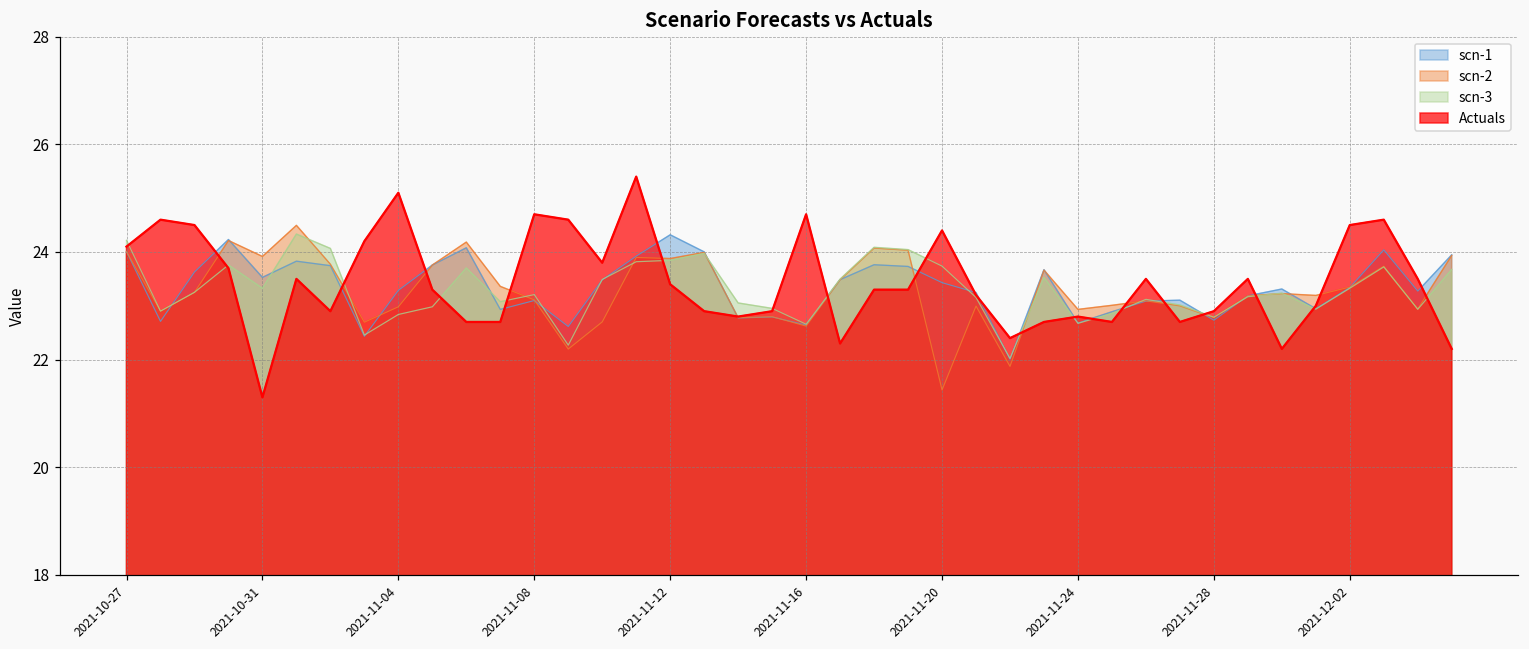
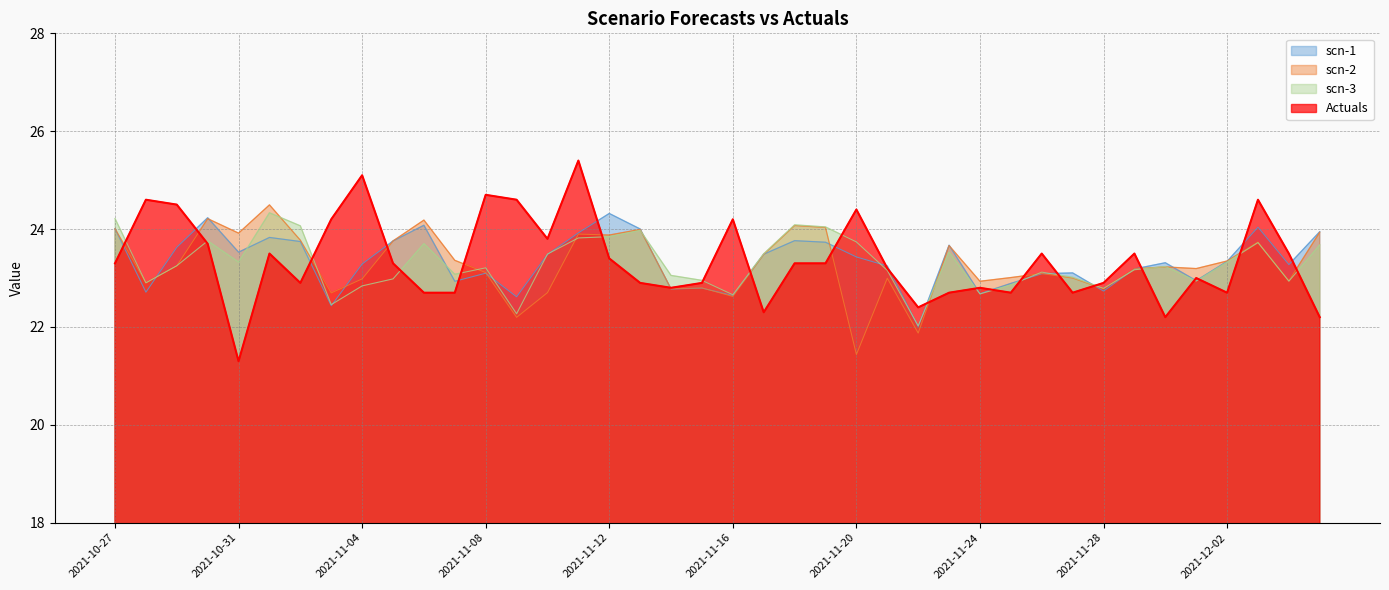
  {
    "scn-1": {
      "2021-10-31": 23.5,
      "2021-11-04": 23.3,
      "2021-11-12": 24.3,
      "2021-11-20": 23.4
    },
    "scn-2": {
      "2021-10-31": 23.9,
      "2021-11-04": 23.0,
      "2021-11-20": 21.4,
      "2021-11-24": 22.9
    },
    "scn-3": {
      "2021-10-27": 24.2,
      "2021-10-31": 23.3,
      "2021-11-04": 22.8,
      "2021-11-08": 23.2,
      "2021-11-20": 23.7
    },
    "Actuals": {
-     "2021-10-27": 24.1,
+     "2021-10-27": 23.3,
      "2021-10-31": 21.3,
      "2021-11-04": 25.1,
      "2021-11-08": 24.7,
      "2021-11-12": 23.4,
-     "2021-11-16": 24.7,
+     "2021-11-16": 24.2,
      "2021-11-20": 24.4,
      "2021-11-24": 22.8,
      "2021-11-28": 22.9,
-     "2021-12-02": 24.5
+     "2021-12-02": 22.7
    }
  }
